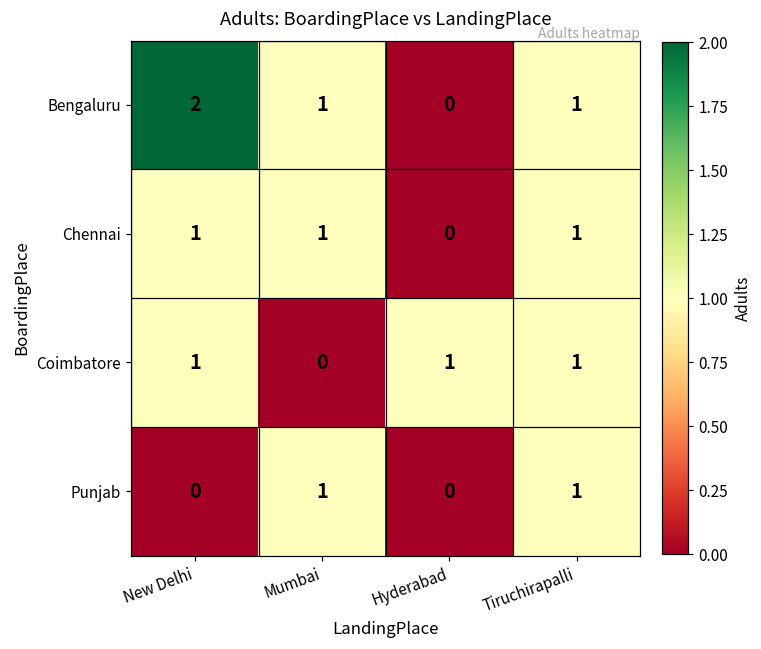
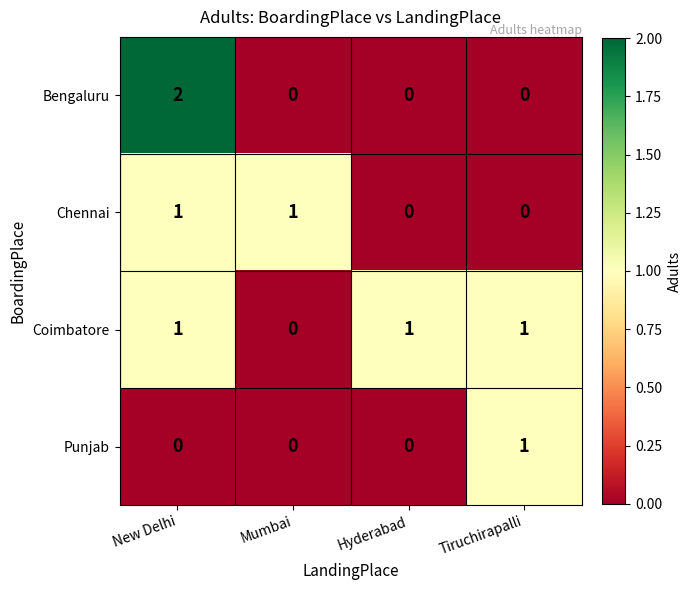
  {
    "Bengaluru": {
      "New Delhi": 2,
-     "Mumbai": 1,
+     "Mumbai": 0,
      "Hyderabad": 0,
-     "Tiruchirapalli": 1
+     "Tiruchirapalli": 0
    },
    "Chennai": {
      "New Delhi": 1,
      "Mumbai": 1,
      "Hyderabad": 0,
-     "Tiruchirapalli": 1
+     "Tiruchirapalli": 0
    },
    "Coimbatore": {
      "New Delhi": 1,
      "Mumbai": 0,
      "Hyderabad": 1,
      "Tiruchirapalli": 1
    },
    "Punjab": {
      "New Delhi": 0,
-     "Mumbai": 1,
+     "Mumbai": 0,
      "Hyderabad": 0,
      "Tiruchirapalli": 1
    }
  }
